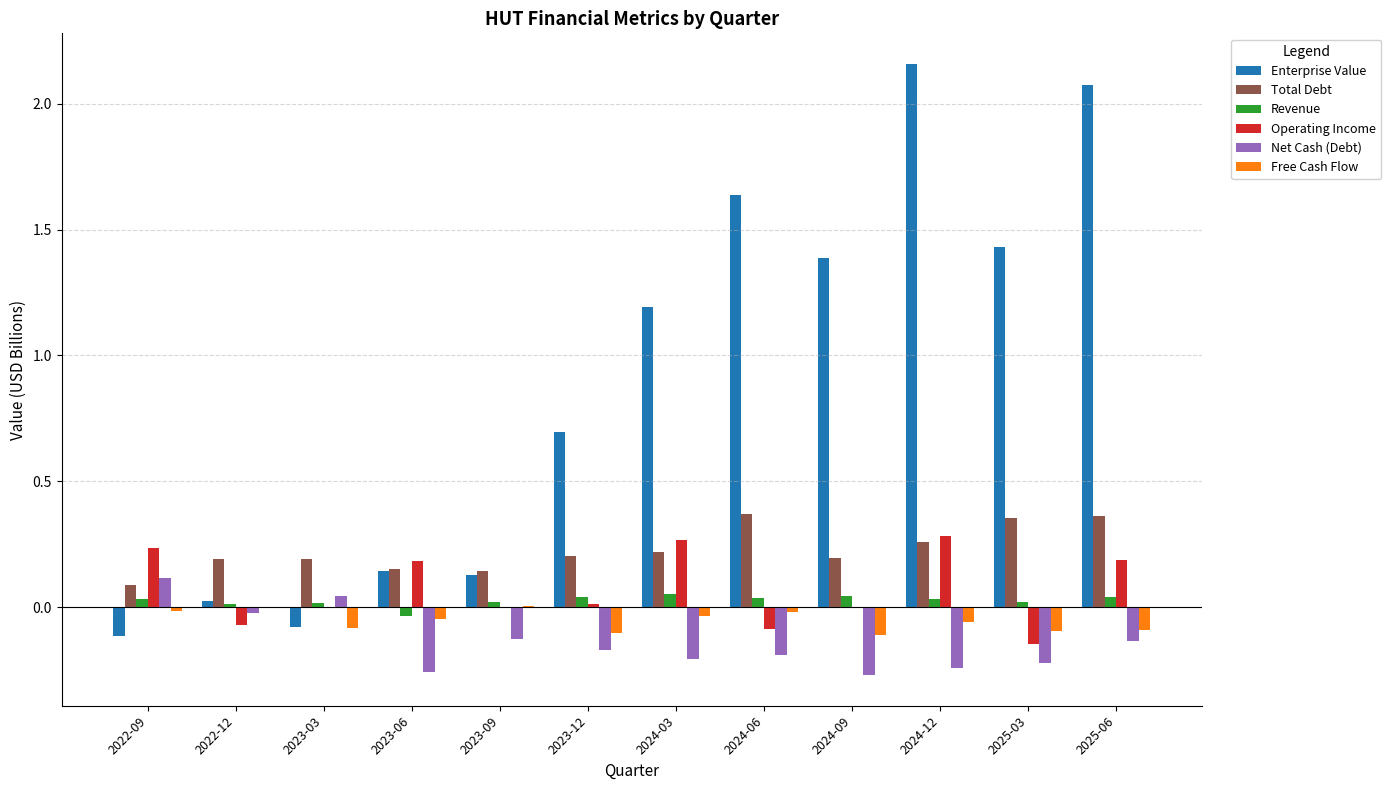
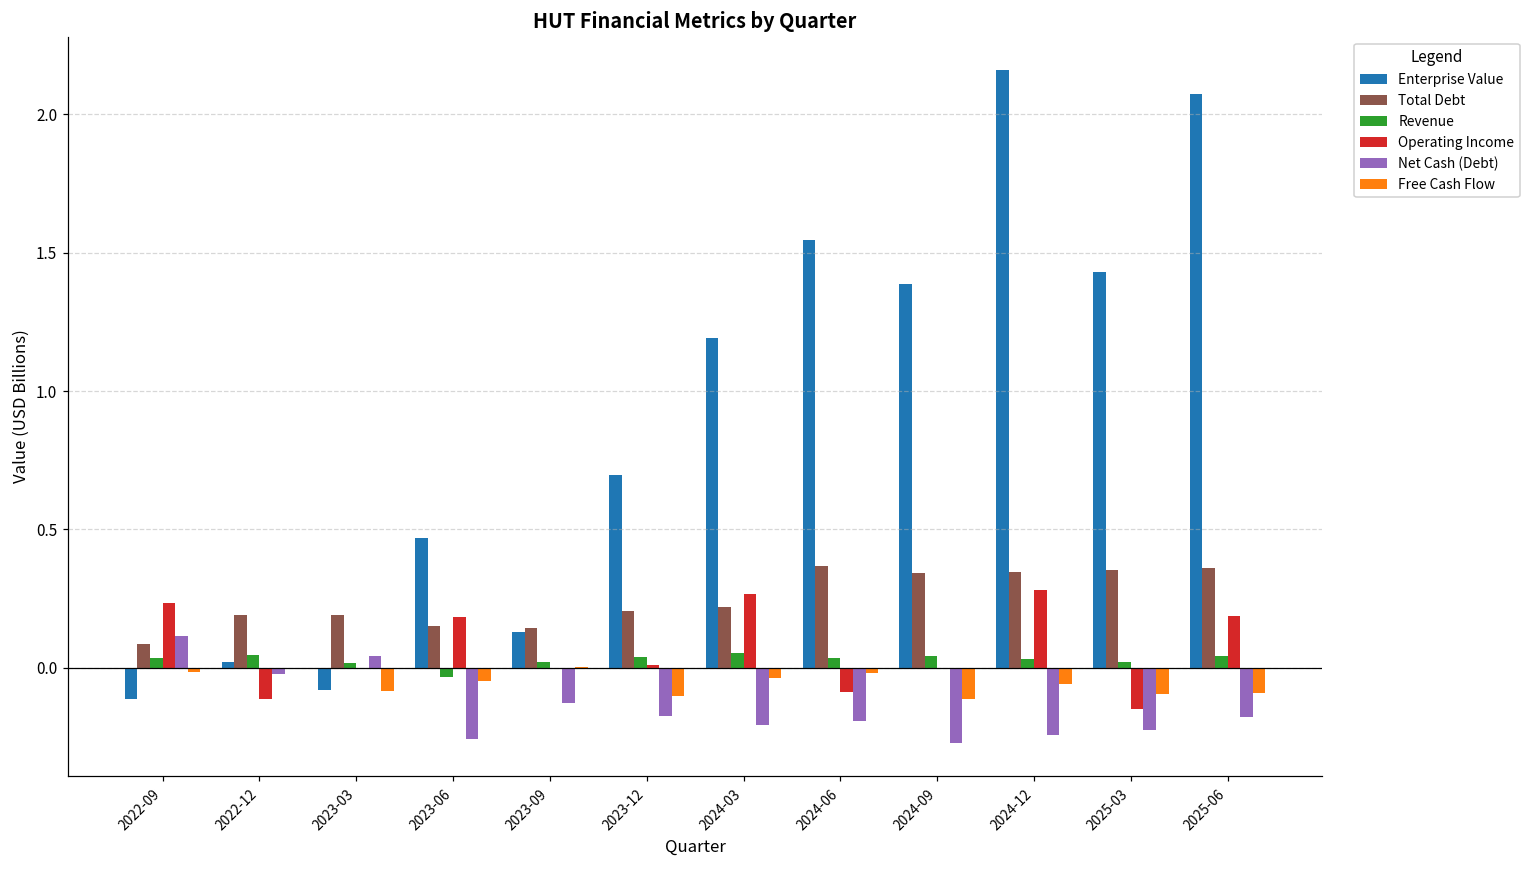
  {
    "Enterprise Value": {
      "2022-09": -0.11,
      "2022-12": 0.02,
      "2023-03": -0.08,
-     "2023-06": 0.14,
+     "2023-06": 0.47,
      "2023-09": 0.13,
      "2023-12": 0.70,
      "2024-03": 1.19,
-     "2024-06": 1.64,
+     "2024-06": 1.55,
      "2024-09": 1.39,
      "2024-12": 2.16,
      "2025-03": 1.43,
      "2025-06": 2.08
    },
    "Total Debt": {
      "2022-09": 0.09,
      "2022-12": 0.19,
      "2023-03": 0.19,
      "2023-06": 0.15,
      "2023-09": 0.14,
      "2023-12": 0.20,
      "2024-03": 0.22,
      "2024-06": 0.37,
-     "2024-09": 0.20,
-     "2024-12": 0.26,
+     "2024-09": 0.34,
+     "2024-12": 0.35,
      "2025-03": 0.35,
      "2025-06": 0.36
    },
    "Revenue": {
      "2022-09": 0.03,
-     "2022-12": 0.01,
+     "2022-12": 0.05,
      "2023-03": 0.02,
      "2023-06": -0.03,
      "2023-09": 0.02,
      "2023-12": 0.04,
      "2024-03": 0.05,
      "2024-06": 0.04,
      "2024-09": 0.04,
      "2024-12": 0.03,
      "2025-03": 0.02,
      "2025-06": 0.04
    },
    "Operating Income": {
      "2022-09": 0.23,
-     "2022-12": -0.07,
+     "2022-12": -0.11,
      "2023-06": 0.18,
      "2023-12": 0.01,
      "2024-03": 0.27,
      "2024-06": -0.09,
      "2024-12": 0.28,
      "2025-03": -0.15,
      "2025-06": 0.19
    },
    "Net Cash (Debt)": {
      "2022-09": 0.11,
      "2022-12": -0.02,
      "2023-03": 0.04,
      "2023-06": -0.26,
      "2023-09": -0.13,
      "2023-12": -0.17,
      "2024-03": -0.21,
      "2024-06": -0.19,
      "2024-09": -0.27,
      "2024-12": -0.24,
      "2025-03": -0.22,
-     "2025-06": -0.14
+     "2025-06": -0.18
    },
    "Free Cash Flow": {
      "2022-09": -0.02,
      "2022-12": 0.00,
      "2023-03": -0.08,
      "2023-06": -0.05,
      "2023-12": -0.10,
      "2024-03": -0.04,
      "2024-06": -0.02,
      "2024-09": -0.11,
      "2024-12": -0.06,
      "2025-03": -0.09,
      "2025-06": -0.09
    }
  }
